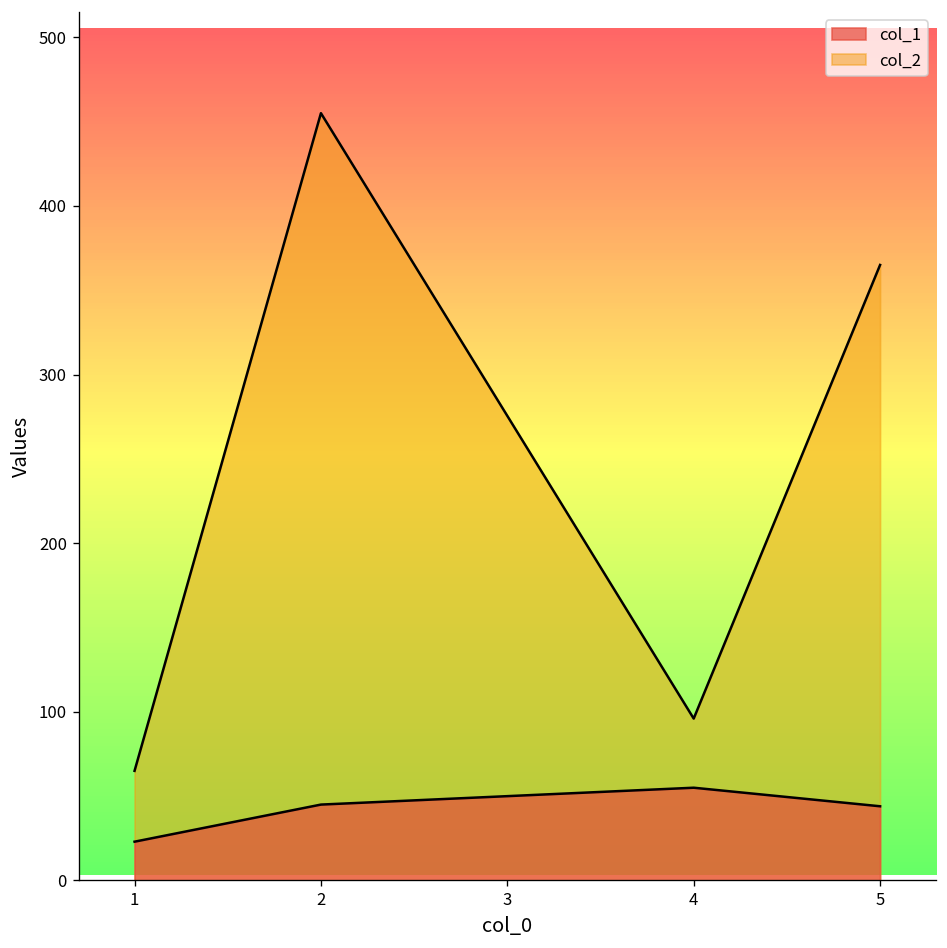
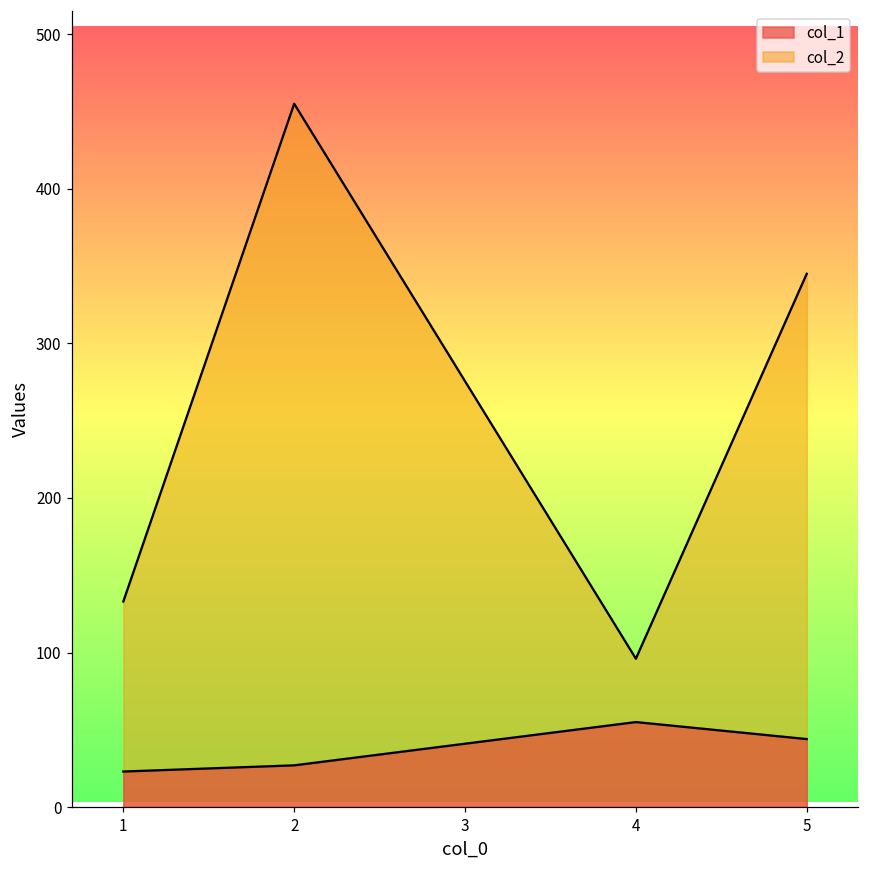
  {
    "col_1": {
      "1": 23,
-     "2": 45,
+     "2": 27,
      "4": 55,
      "5": 44
    },
    "col_2": {
-     "1": 65,
+     "1": 133,
      "2": 455,
      "4": 96,
-     "5": 365
+     "5": 345
    }
  }
